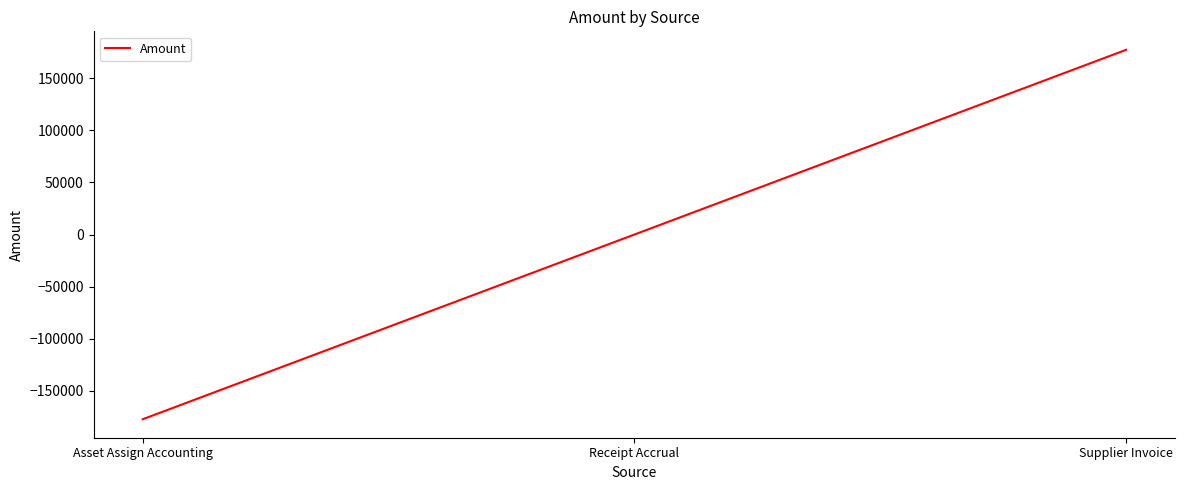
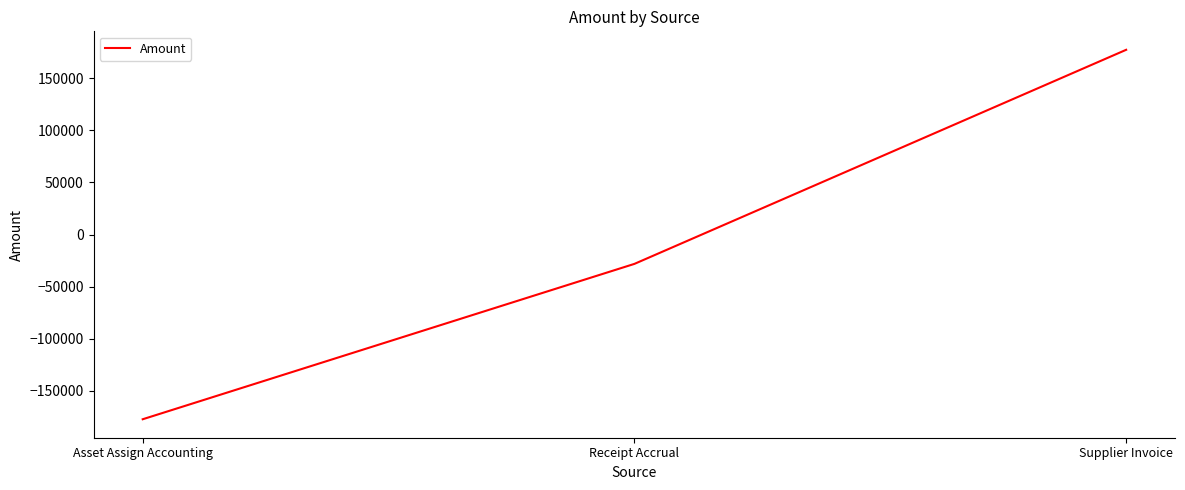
  {
    "Asset Assign Accounting": -177000,
-   "Receipt Accrual": 0,
+   "Receipt Accrual": -28000,
    "Supplier Invoice": 177000
  }
